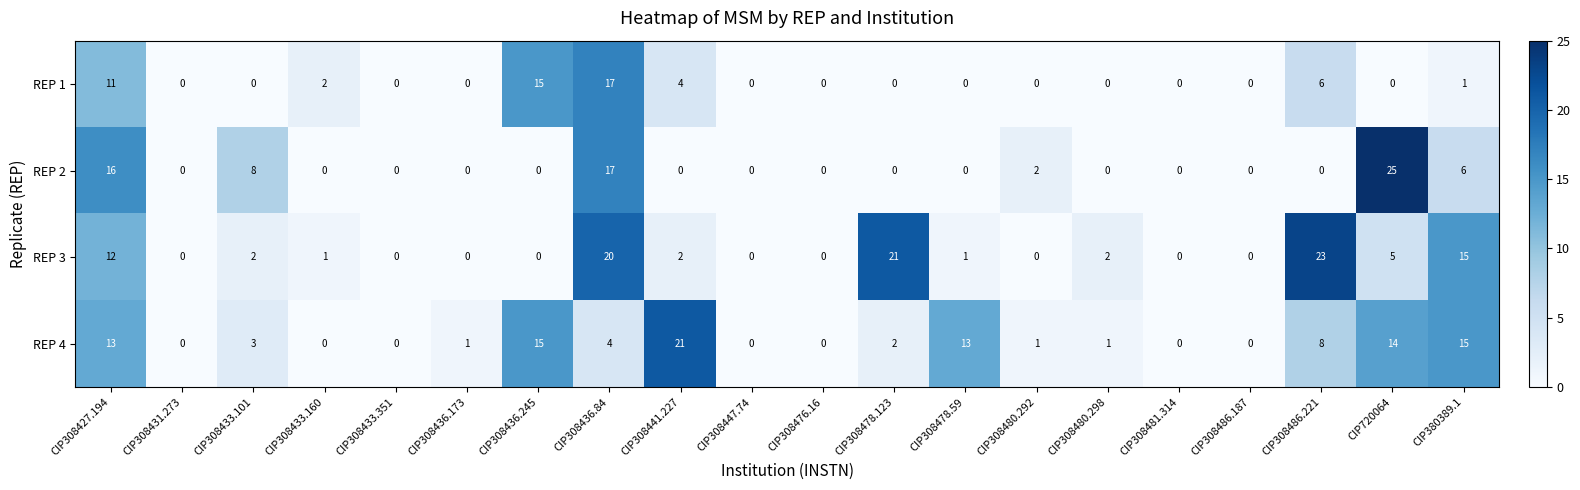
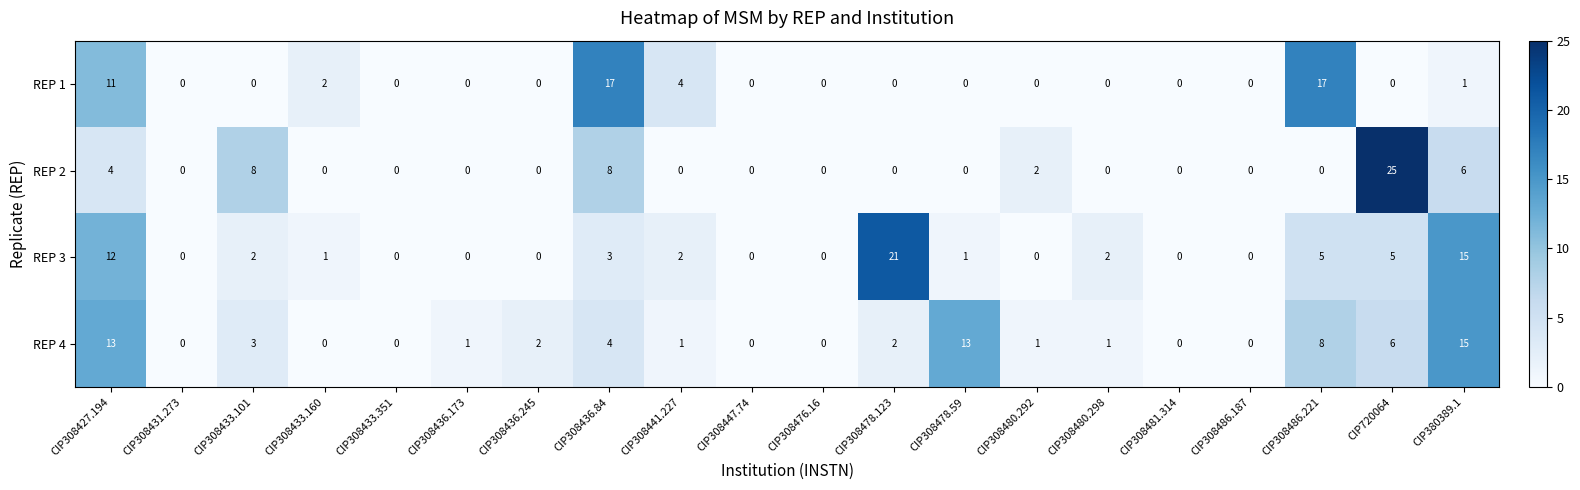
  {
    "REP 1": {
      "CIP308427.194": 11,
      "CIP308431.273": 0,
      "CIP308433.101": 0,
      "CIP308433.160": 2,
      "CIP308433.351": 0,
      "CIP308436.173": 0,
-     "CIP308436.245": 15,
+     "CIP308436.245": 0,
      "CIP308436.84": 17,
      "CIP308441.227": 4,
      "CIP308447.74": 0,
      "CIP308476.16": 0,
      "CIP308478.123": 0,
      "CIP308478.59": 0,
      "CIP308480.292": 0,
      "CIP308480.298": 0,
      "CIP308481.314": 0,
      "CIP308486.187": 0,
-     "CIP308486.221": 6,
+     "CIP308486.221": 17,
      "CIP720064": 0,
      "CIP380389.1": 1
    },
    "REP 2": {
-     "CIP308427.194": 16,
+     "CIP308427.194": 4,
      "CIP308431.273": 0,
      "CIP308433.101": 8,
      "CIP308433.160": 0,
      "CIP308433.351": 0,
      "CIP308436.173": 0,
      "CIP308436.245": 0,
-     "CIP308436.84": 17,
+     "CIP308436.84": 8,
      "CIP308441.227": 0,
      "CIP308447.74": 0,
      "CIP308476.16": 0,
      "CIP308478.123": 0,
      "CIP308478.59": 0,
      "CIP308480.292": 2,
      "CIP308480.298": 0,
      "CIP308481.314": 0,
      "CIP308486.187": 0,
      "CIP308486.221": 0,
      "CIP720064": 25,
      "CIP380389.1": 6
    },
    "REP 3": {
      "CIP308427.194": 12,
      "CIP308431.273": 0,
      "CIP308433.101": 2,
      "CIP308433.160": 1,
      "CIP308433.351": 0,
      "CIP308436.173": 0,
      "CIP308436.245": 0,
-     "CIP308436.84": 20,
+     "CIP308436.84": 3,
      "CIP308441.227": 2,
      "CIP308447.74": 0,
      "CIP308476.16": 0,
      "CIP308478.123": 21,
      "CIP308478.59": 1,
      "CIP308480.292": 0,
      "CIP308480.298": 2,
      "CIP308481.314": 0,
      "CIP308486.187": 0,
-     "CIP308486.221": 23,
+     "CIP308486.221": 5,
      "CIP720064": 5,
      "CIP380389.1": 15
    },
    "REP 4": {
      "CIP308427.194": 13,
      "CIP308431.273": 0,
      "CIP308433.101": 3,
      "CIP308433.160": 0,
      "CIP308433.351": 0,
      "CIP308436.173": 1,
-     "CIP308436.245": 15,
+     "CIP308436.245": 2,
      "CIP308436.84": 4,
-     "CIP308441.227": 21,
+     "CIP308441.227": 1,
      "CIP308447.74": 0,
      "CIP308476.16": 0,
      "CIP308478.123": 2,
      "CIP308478.59": 13,
      "CIP308480.292": 1,
      "CIP308480.298": 1,
      "CIP308481.314": 0,
      "CIP308486.187": 0,
      "CIP308486.221": 8,
-     "CIP720064": 14,
+     "CIP720064": 6,
      "CIP380389.1": 15
    }
  }
